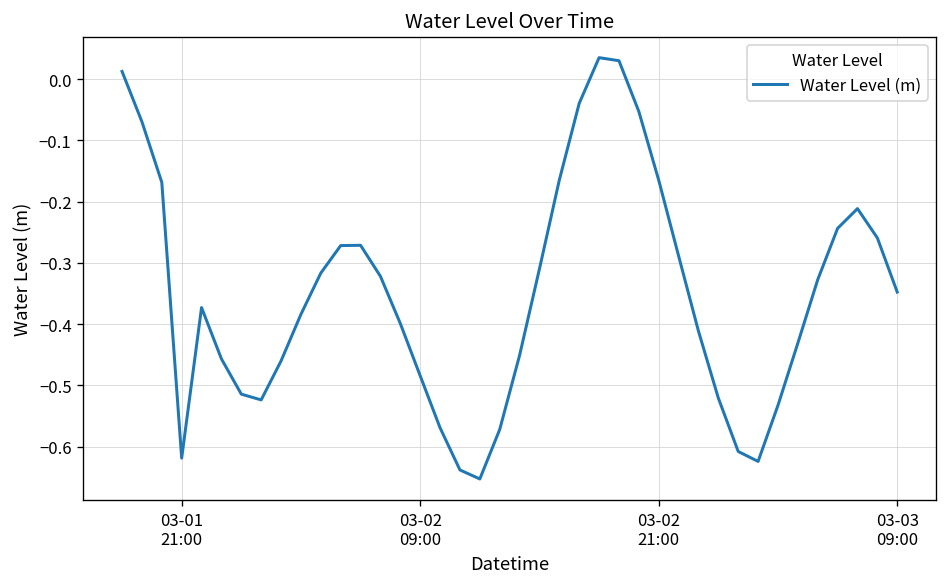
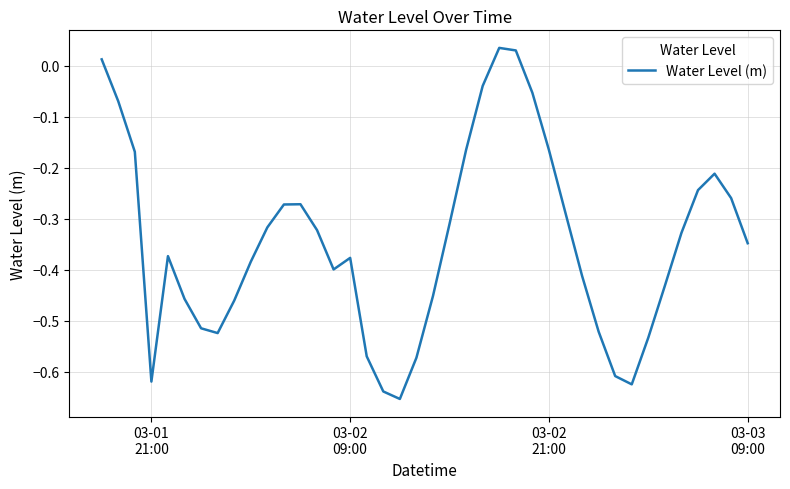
  {
    "03-01 21:00": -0.62,
-   "03-02 09:00": -0.48,
+   "03-02 09:00": -0.38,
    "03-02 21:00": -0.16,
    "03-03 09:00": -0.35
  }
